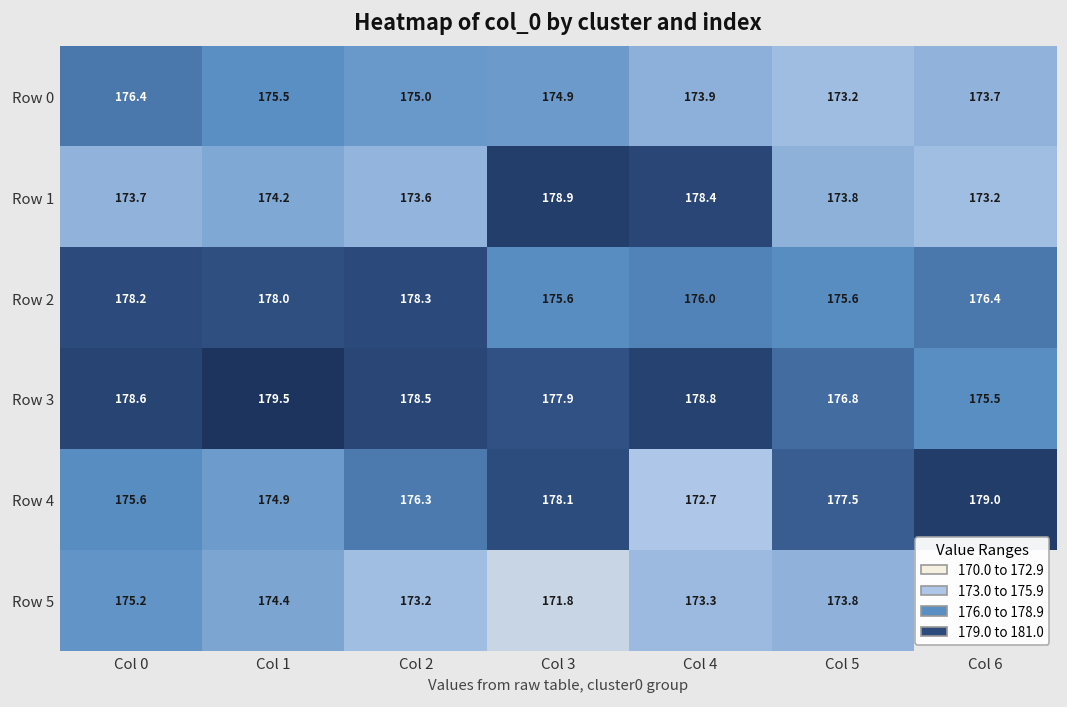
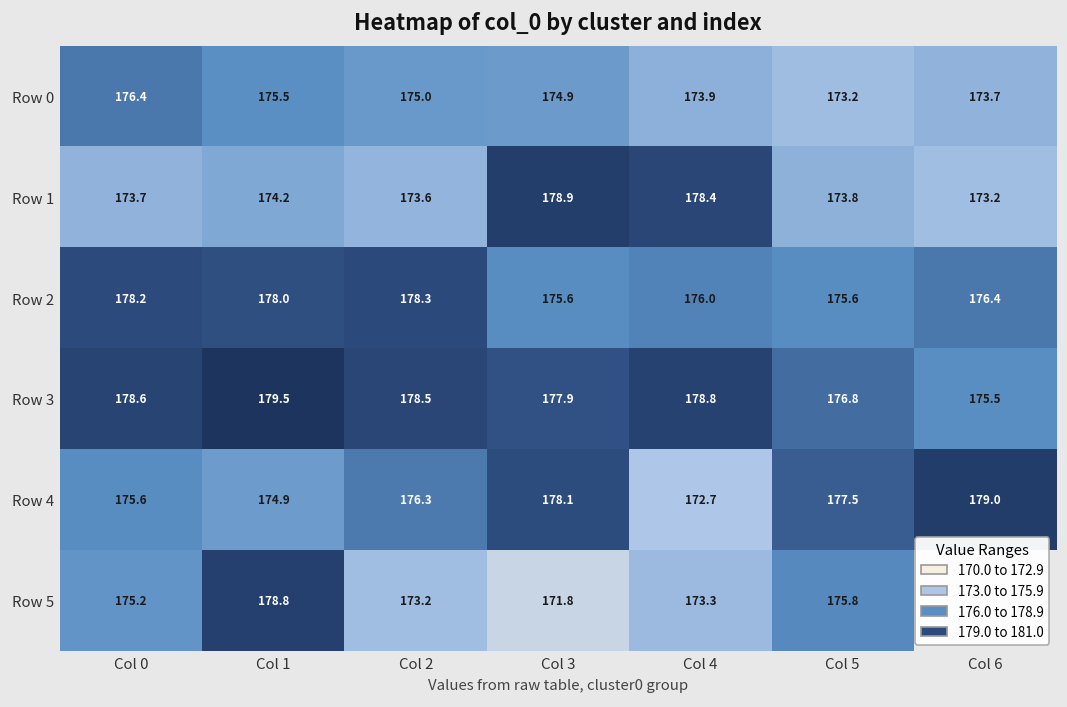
  {
    "Row 0": {
      "Col 0": 176.4,
      "Col 1": 175.5,
      "Col 2": 175.0,
      "Col 3": 174.9,
      "Col 4": 173.9,
      "Col 5": 173.2,
      "Col 6": 173.7
    },
    "Row 1": {
      "Col 0": 173.7,
      "Col 1": 174.2,
      "Col 2": 173.6,
      "Col 3": 178.9,
      "Col 4": 178.4,
      "Col 5": 173.8,
      "Col 6": 173.2
    },
    "Row 2": {
      "Col 0": 178.2,
      "Col 1": 178.0,
      "Col 2": 178.3,
      "Col 3": 175.6,
      "Col 4": 176.0,
      "Col 5": 175.6,
      "Col 6": 176.4
    },
    "Row 3": {
      "Col 0": 178.6,
      "Col 1": 179.5,
      "Col 2": 178.5,
      "Col 3": 177.9,
      "Col 4": 178.8,
      "Col 5": 176.8,
      "Col 6": 175.5
    },
    "Row 4": {
      "Col 0": 175.6,
      "Col 1": 174.9,
      "Col 2": 176.3,
      "Col 3": 178.1,
      "Col 4": 172.7,
      "Col 5": 177.5,
      "Col 6": 179.0
    },
    "Row 5": {
      "Col 0": 175.2,
-     "Col 1": 174.4,
+     "Col 1": 178.8,
      "Col 2": 173.2,
      "Col 3": 171.8,
      "Col 4": 173.3,
-     "Col 5": 173.8
+     "Col 5": 175.8
    }
  }
